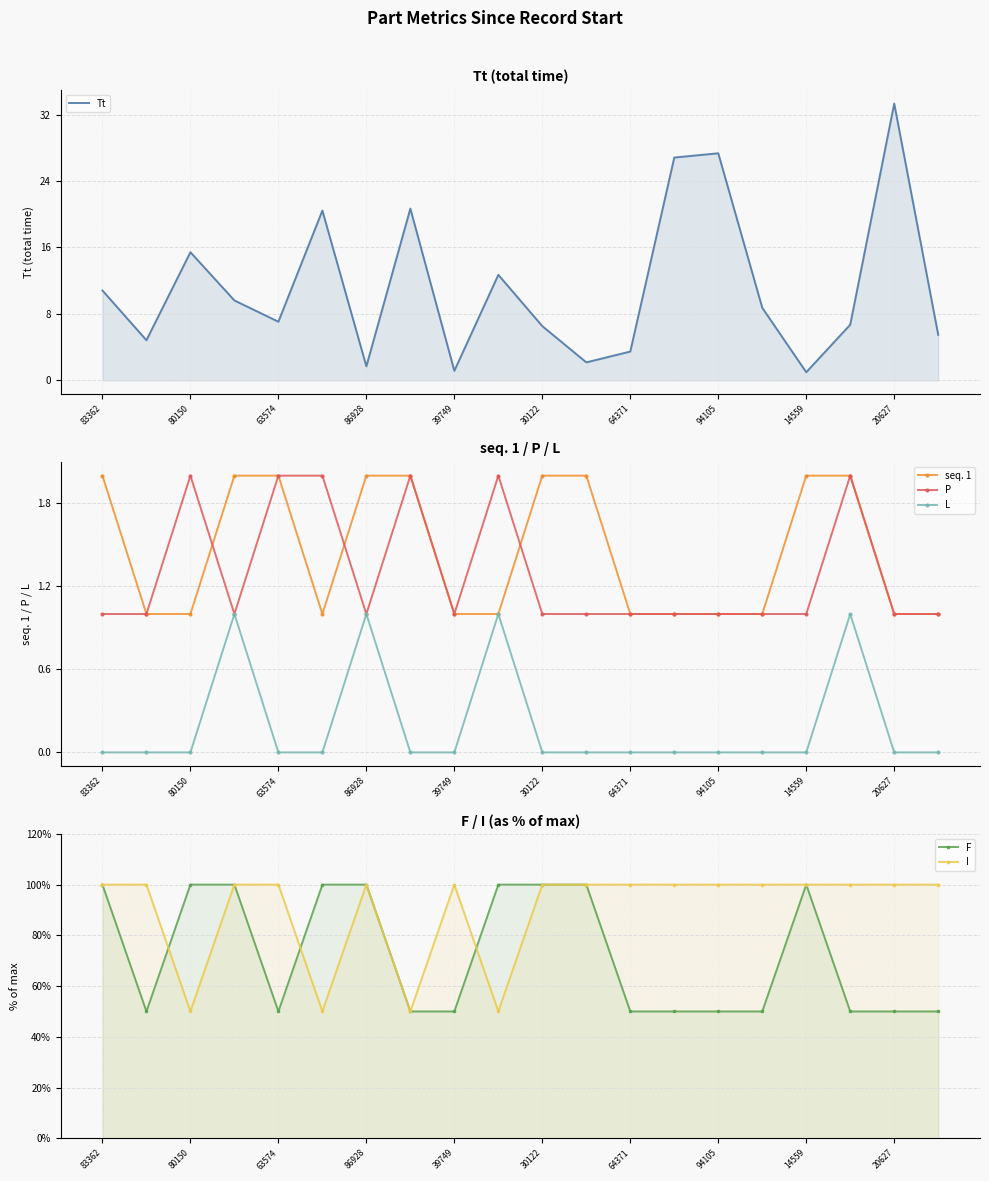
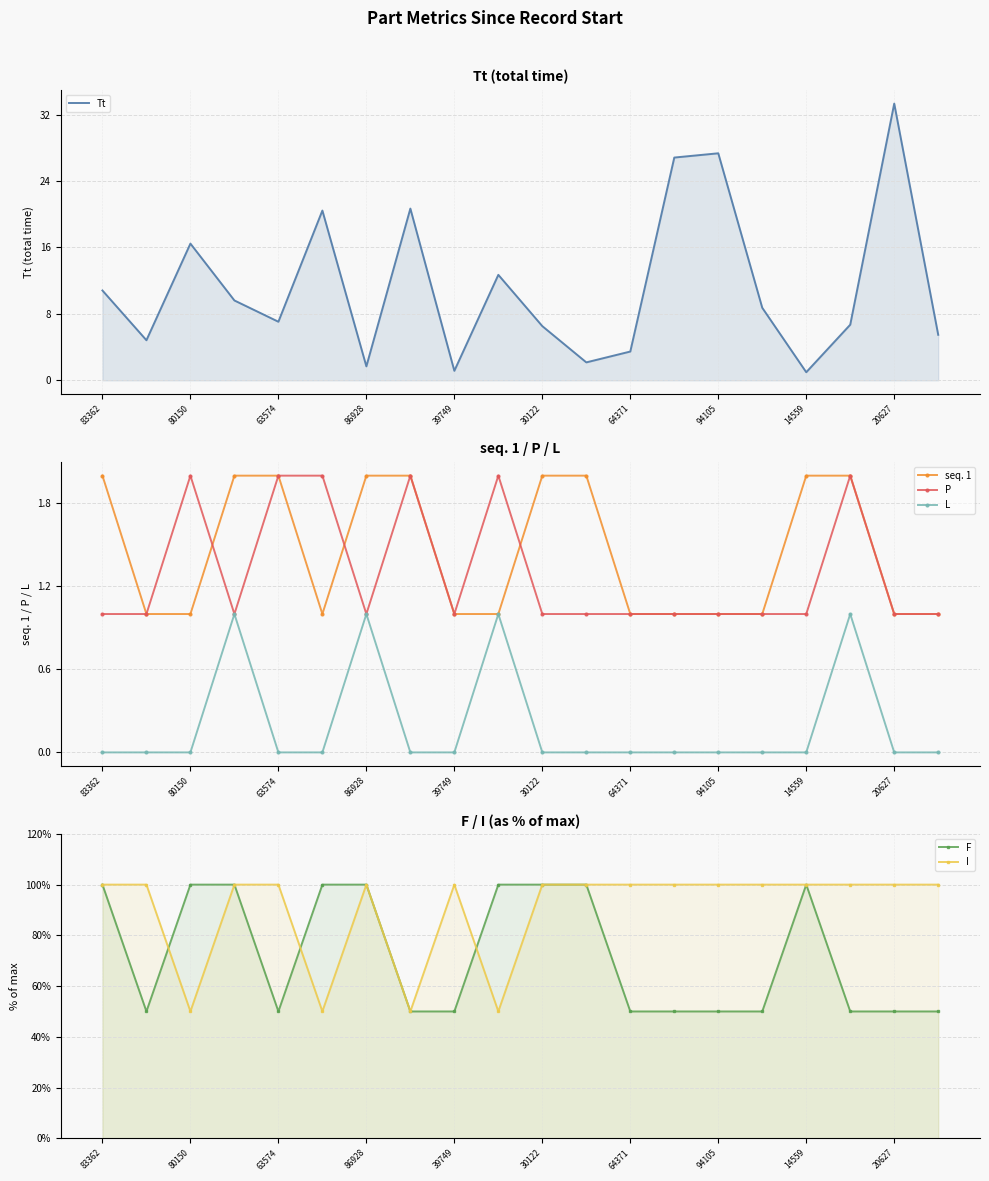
  {
    "Tt (total time)": {
      "83362": "11",
-     "80150": "15",
+     "80150": "16",
      "63574": "7",
      "86928": "2",
      "39749": "1",
      "30122": "7",
      "64371": "3",
      "94105": "27",
      "14559": "1",
      "20627": "33"
    },
    "seq. 1 / P / L": {
      "seq. 1": {
        "83362": "2.00",
        "80150": "1.00",
        "86928": "2.00",
        "30122": "2.00",
        "14559": "2.00"
      },
      "P": {
        "83362": "1.00",
        "80150": "2.00",
        "30122": "1.00",
        "14559": "1.00"
      },
      "L": {
        "83362": "0.00",
        "80150": "0.00",
        "63574": "0.00",
        "39749": "0.00",
        "30122": "0.00",
        "64371": "0.00",
        "94105": "0.00",
        "14559": "0.00",
        "20627": "0.00"
      }
    },
    "F / I (as % of max)": {
      "F": {
        "80150": "100%",
        "63574": "50%",
        "39749": "50%",
        "64371": "50%",
        "94105": "50%",
        "20627": "50%"
      },
      "I": {
        "80150": "50%",
        "63574": "100%",
        "39749": "100%",
        "64371": "100%",
        "94105": "100%",
        "20627": "100%"
      }
    }
  }
